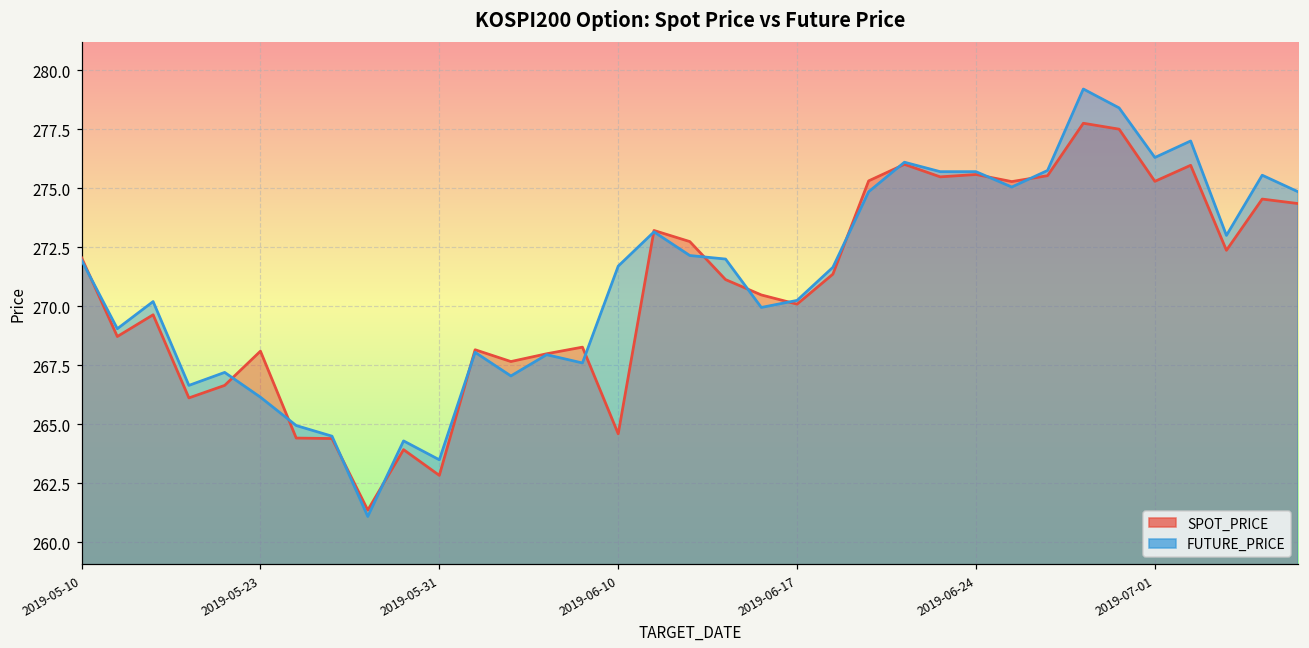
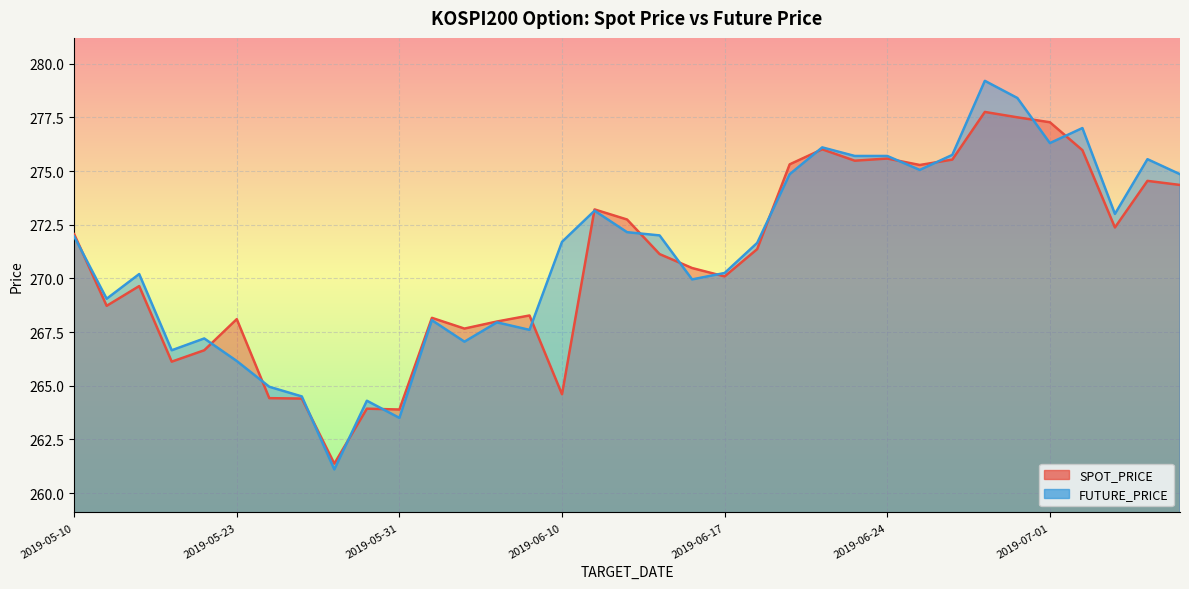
  {
    "SPOT_PRICE": {
      "2019-05-23": 268.1,
-     "2019-05-31": 262.8,
+     "2019-05-31": 263.9,
      "2019-06-10": 264.6,
      "2019-06-17": 270.1,
-     "2019-07-01": 275.3
+     "2019-07-01": 277.3
    },
    "FUTURE_PRICE": {
      "2019-05-23": 266.2,
      "2019-05-31": 263.5,
      "2019-06-10": 271.7,
      "2019-06-17": 270.3,
      "2019-07-01": 276.3
    }
  }
